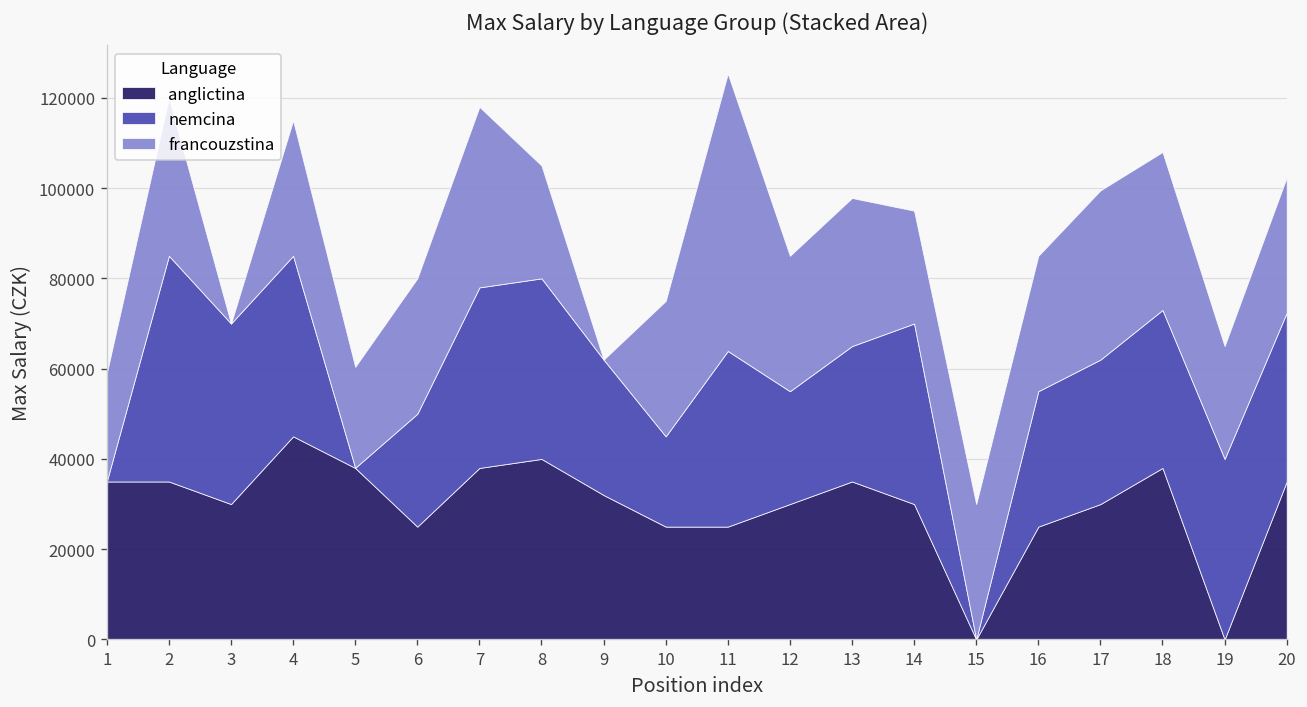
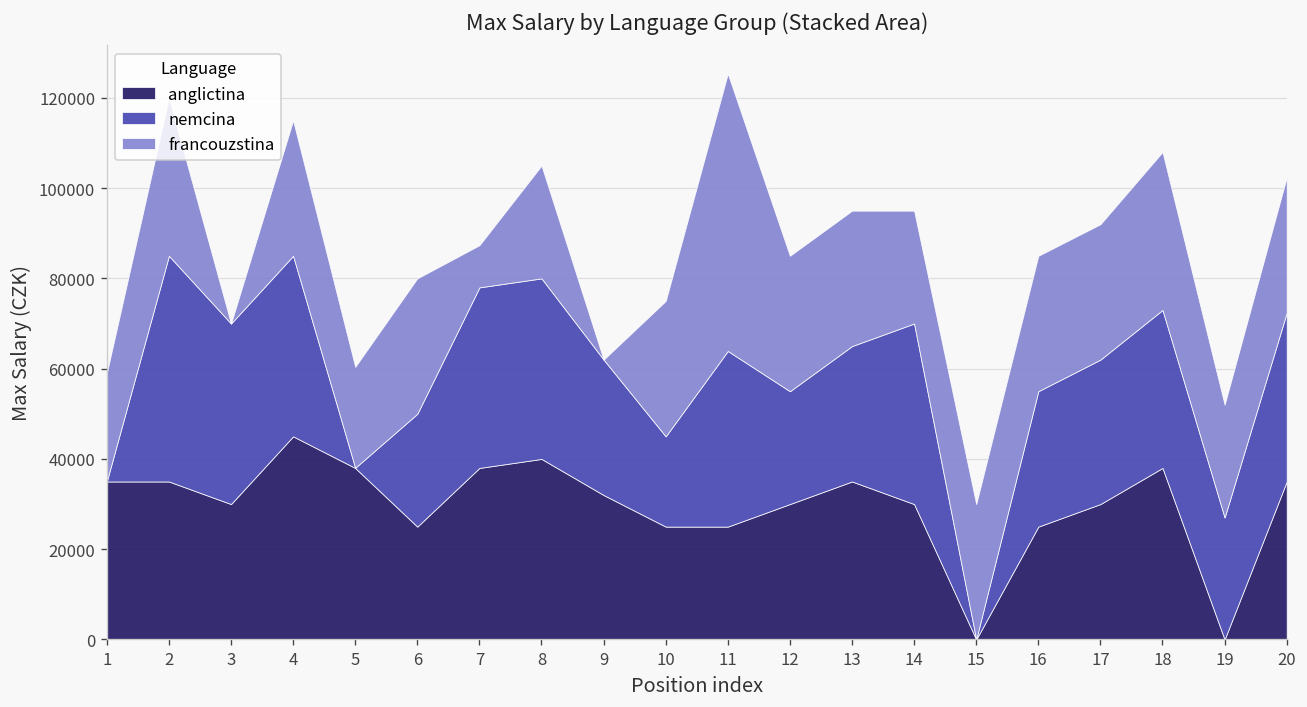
  {
    "anglictina": {
      "2": 35000,
      "3": 30000,
      "4": 45000,
      "6": 25000,
      "7": 38000,
      "8": 40000,
      "9": 32000,
      "10": 25000,
      "11": 25000,
      "12": 30000,
      "13": 35000,
      "14": 30000,
      "16": 25000,
      "17": 30000,
      "18": 38000,
      "19": 0,
      "20": 35000
    },
    "nemcina": {
      "2": 50000,
      "4": 40000,
      "6": 25000,
      "7": 40000,
      "8": 40000,
      "10": 20000,
      "11": 39000,
      "12": 25000,
      "13": 30000,
      "14": 40000,
      "16": 30000,
      "17": 32000,
      "18": 35000,
-     "19": 40000,
+     "19": 27000,
      "20": 37000
    },
    "francouzstina": {
      "1": 24000,
      "4": 30000,
      "5": 22000,
      "6": 30000,
-     "7": 40000,
+     "7": 9000,
      "8": 25000,
      "10": 30000,
      "11": 61000,
      "12": 30000,
-     "13": 33000,
+     "13": 30000,
      "14": 25000,
      "15": 30000,
      "16": 30000,
-     "17": 37000,
+     "17": 30000,
      "18": 35000,
      "19": 25000,
      "20": 30000
    }
  }
